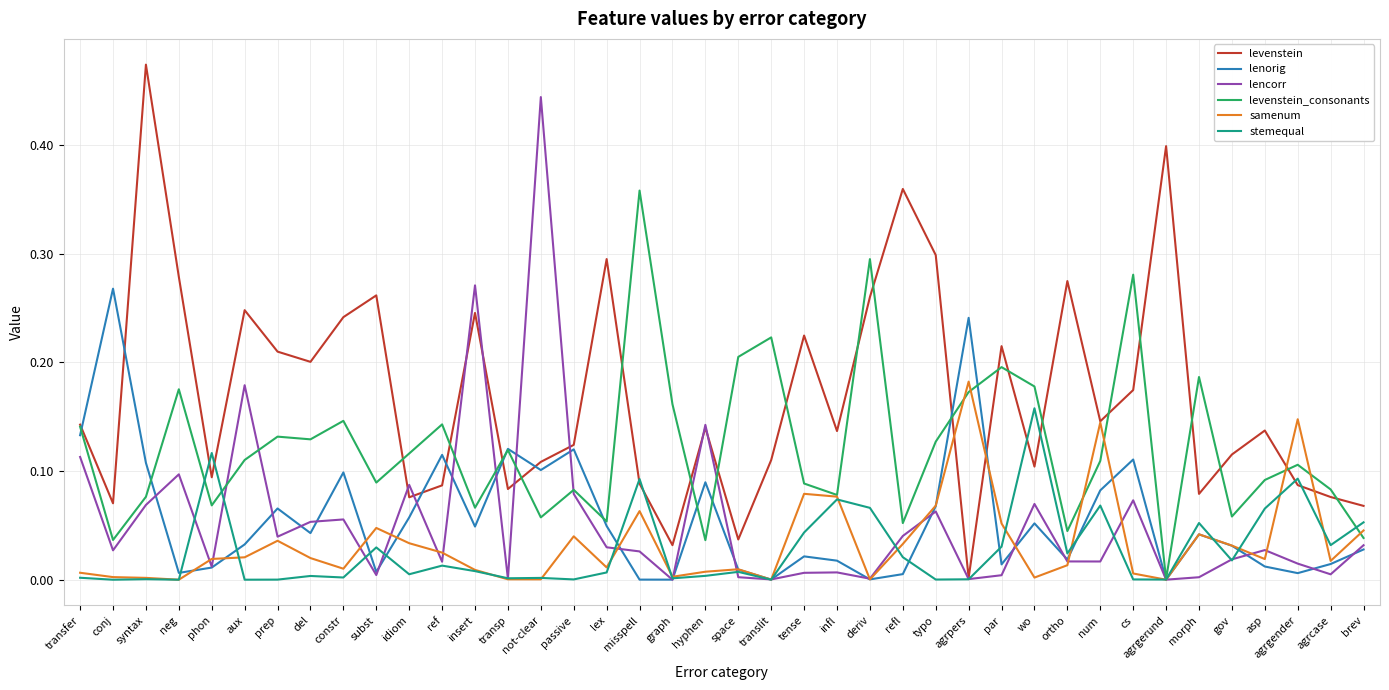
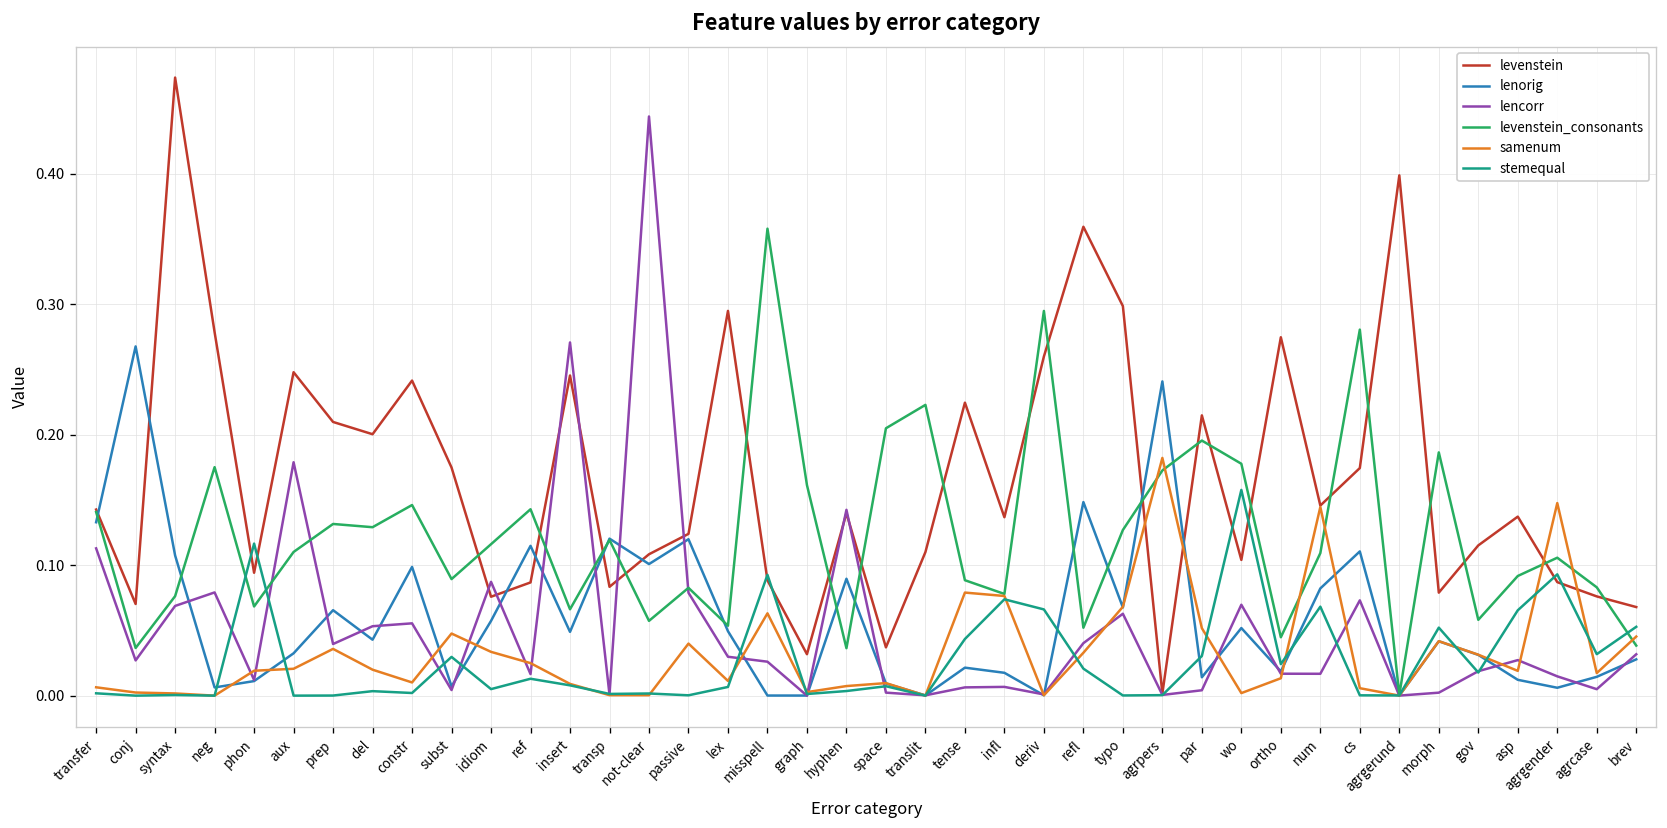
  {
    "levenstein": {
      "conj": 0.070,
      "syntax": 0.474,
      "neg": 0.279,
      "phon": 0.094,
      "aux": 0.248,
      "prep": 0.210,
      "del": 0.200,
      "constr": 0.242,
-     "subst": 0.262,
+     "subst": 0.175,
      "idiom": 0.076,
      "ref": 0.087,
      "insert": 0.245,
      "transp": 0.083,
      "not-clear": 0.108,
      "passive": 0.124,
      "lex": 0.295,
      "misspell": 0.088,
      "graph": 0.032,
      "hyphen": 0.140,
      "space": 0.037,
      "translit": 0.110,
      "tense": 0.225,
      "infl": 0.137,
      "deriv": 0.260,
      "refl": 0.359,
      "typo": 0.299,
      "par": 0.215,
      "wo": 0.104,
      "ortho": 0.275,
      "cs": 0.174,
      "agrgerund": 0.399,
      "morph": 0.079,
      "gov": 0.115,
      "asp": 0.137,
      "agrgender": 0.087,
      "agrcase": 0.076,
      "brev": 0.068
    },
    "lenorig": {
      "transfer": 0.133,
      "conj": 0.268,
      "syntax": 0.107,
      "neg": 0.006,
      "aux": 0.032,
      "prep": 0.066,
      "del": 0.043,
      "constr": 0.099,
      "subst": 0.007,
      "idiom": 0.057,
      "ref": 0.115,
      "insert": 0.049,
      "not-clear": 0.101,
      "passive": 0.120,
      "lex": 0.049,
      "misspell": 0.000,
      "hyphen": 0.090,
      "tense": 0.021,
      "infl": 0.018,
-     "refl": 0.005,
+     "refl": 0.148,
      "agrpers": 0.241,
      "par": 0.014,
      "wo": 0.052,
      "num": 0.082,
      "cs": 0.111,
      "asp": 0.012,
      "agrgender": 0.006,
      "agrcase": 0.014,
      "brev": 0.028
    },
    "lencorr": {
      "transfer": 0.113,
      "conj": 0.027,
      "syntax": 0.069,
-     "neg": 0.097,
+     "neg": 0.079,
      "aux": 0.179,
      "prep": 0.040,
      "del": 0.053,
      "constr": 0.055,
      "subst": 0.004,
      "idiom": 0.087,
      "ref": 0.017,
      "insert": 0.271,
      "not-clear": 0.444,
      "passive": 0.079,
      "lex": 0.030,
      "misspell": 0.026,
      "hyphen": 0.142,
      "space": 0.002,
      "tense": 0.006,
      "infl": 0.007,
      "refl": 0.040,
      "typo": 0.063,
      "par": 0.004,
      "wo": 0.070,
      "num": 0.017,
      "cs": 0.073,
      "morph": 0.002,
      "asp": 0.027,
      "agrgender": 0.015,
      "agrcase": 0.005,
      "brev": 0.032
    },
    "samenum": {
      "transfer": 0.006,
      "conj": 0.002,
      "phon": 0.019,
      "aux": 0.021,
      "prep": 0.036,
      "del": 0.020,
      "constr": 0.010,
      "subst": 0.048,
      "idiom": 0.034,
      "ref": 0.025,
      "passive": 0.040,
      "lex": 0.011,
      "misspell": 0.063,
      "hyphen": 0.007,
      "tense": 0.079,
      "refl": 0.033,
      "agrpers": 0.182,
      "par": 0.052,
      "wo": 0.002,
      "ortho": 0.013,
      "cs": 0.006,
      "asp": 0.019,
      "agrgender": 0.148,
      "agrcase": 0.017,
      "brev": 0.045
    }
  }
